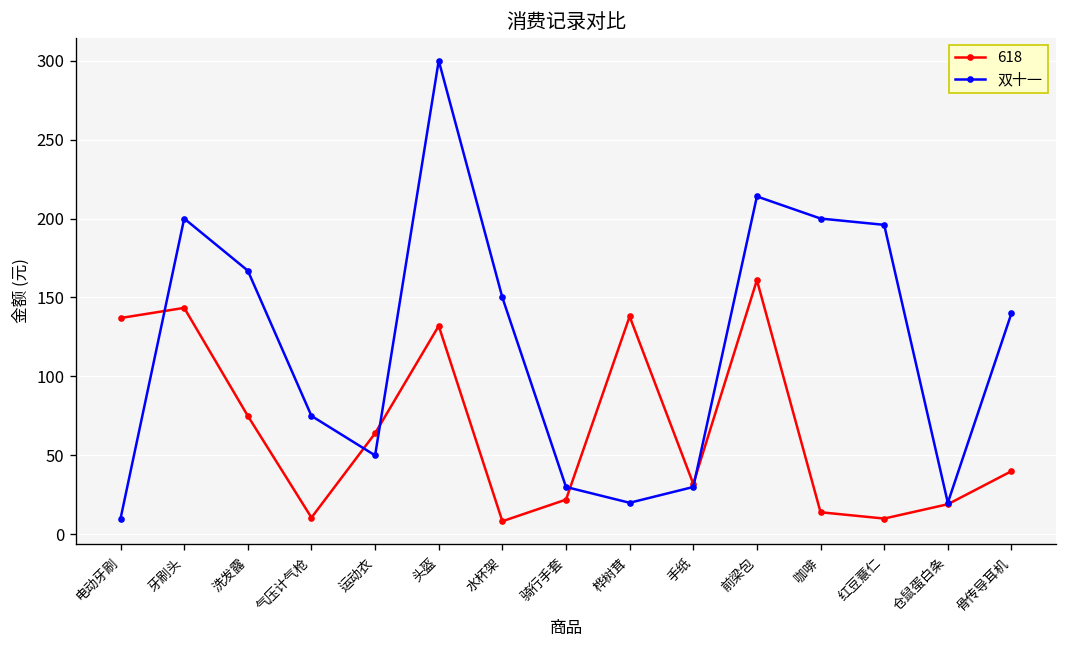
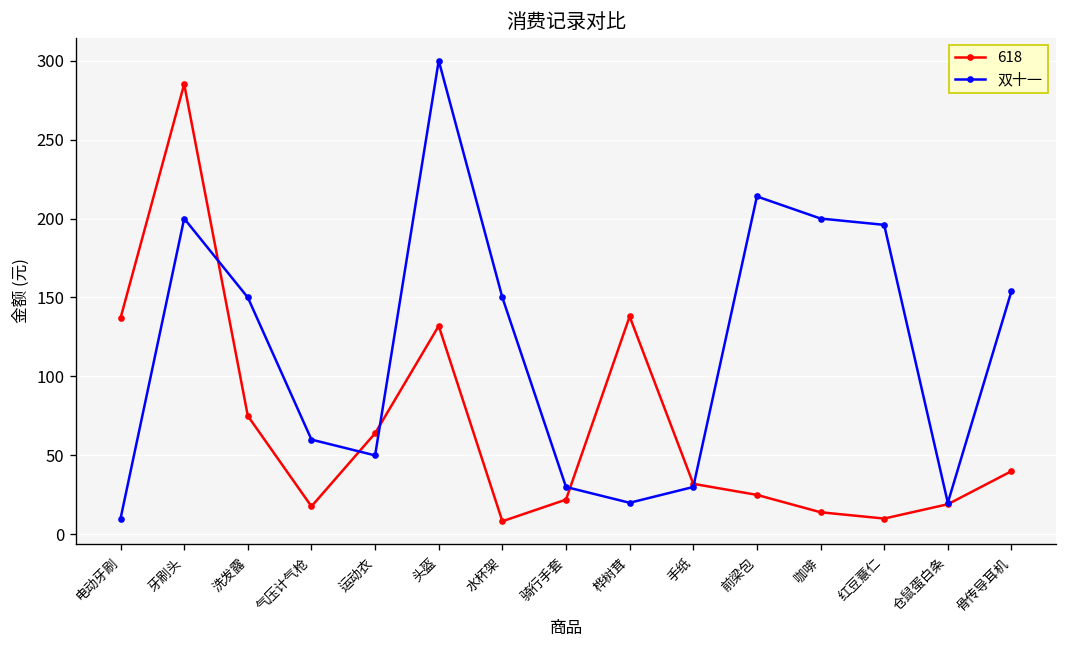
  {
    "618": {
      "电动牙刷": 137,
-     "牙刷头": 143,
+     "牙刷头": 285,
      "洗发露": 75,
-     "气压计气枪": 11,
+     "气压计气枪": 18,
      "运动衣": 64,
      "头盔": 132,
      "水杯架": 8,
      "骑行手套": 22,
      "桦树茸": 138,
      "手纸": 32,
-     "前梁包": 161,
+     "前梁包": 25,
      "咖啡": 14,
      "红豆薏仁": 10,
      "骨传导耳机": 40
    },
    "双十一": {
      "电动牙刷": 10,
      "牙刷头": 200,
-     "洗发露": 167,
-     "气压计气枪": 75,
+     "洗发露": 150,
+     "气压计气枪": 60,
      "运动衣": 50,
      "头盔": 300,
      "水杯架": 150,
      "骑行手套": 30,
      "桦树茸": 20,
      "手纸": 30,
      "前梁包": 214,
      "咖啡": 200,
      "红豆薏仁": 196,
-     "骨传导耳机": 140
+     "骨传导耳机": 154
    }
  }
